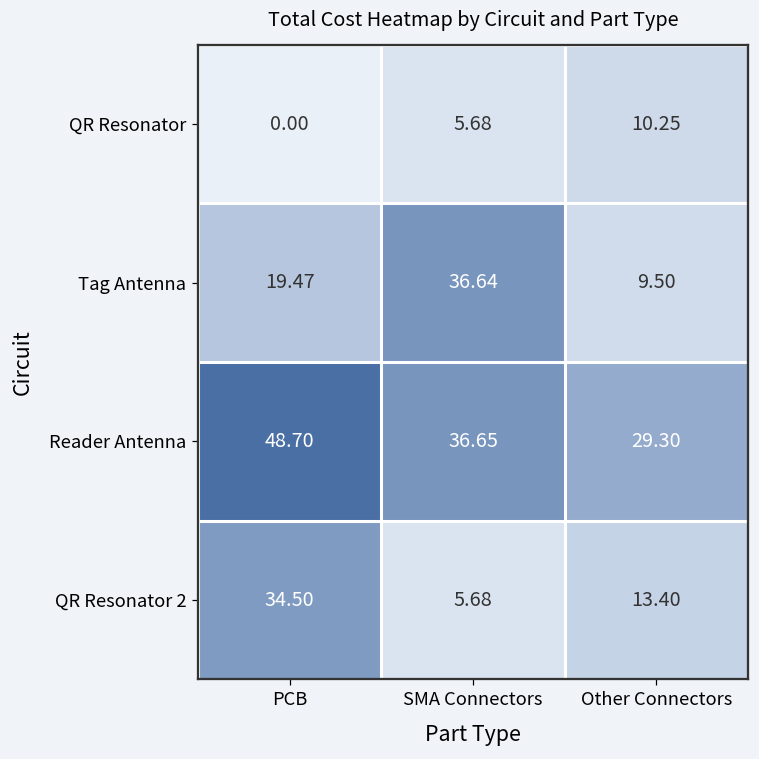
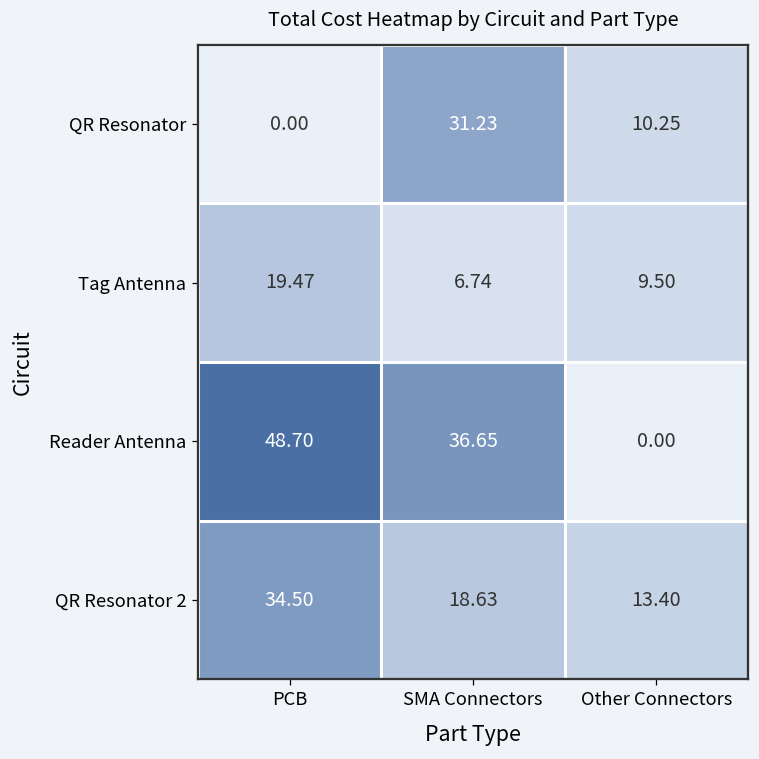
  {
    "QR Resonator": {
      "PCB": 0.00,
-     "SMA Connectors": 5.68,
+     "SMA Connectors": 31.23,
      "Other Connectors": 10.25
    },
    "Tag Antenna": {
      "PCB": 19.47,
-     "SMA Connectors": 36.64,
+     "SMA Connectors": 6.74,
      "Other Connectors": 9.50
    },
    "Reader Antenna": {
      "PCB": 48.70,
      "SMA Connectors": 36.65,
-     "Other Connectors": 29.30
+     "Other Connectors": 0.00
    },
    "QR Resonator 2": {
      "PCB": 34.50,
-     "SMA Connectors": 5.68,
+     "SMA Connectors": 18.63,
      "Other Connectors": 13.40
    }
  }
